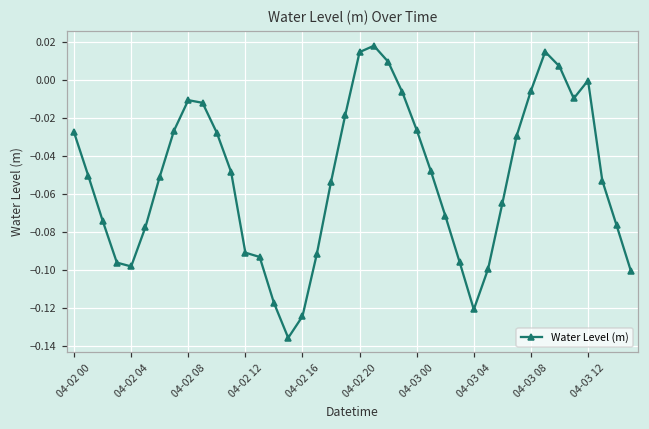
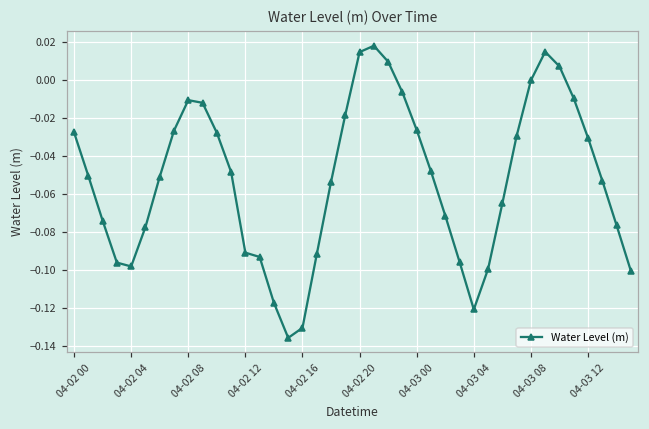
  {
    "04-02 00": -0.028,
    "04-02 04": -0.098,
    "04-02 08": -0.011,
    "04-02 12": -0.091,
-   "04-02 16": -0.124,
+   "04-02 16": -0.130,
    "04-02 20": 0.015,
    "04-03 00": -0.026,
    "04-03 04": -0.121,
-   "04-03 08": -0.006,
-   "04-03 12": 0.000
+   "04-03 08": 0.000,
+   "04-03 12": -0.030
  }
